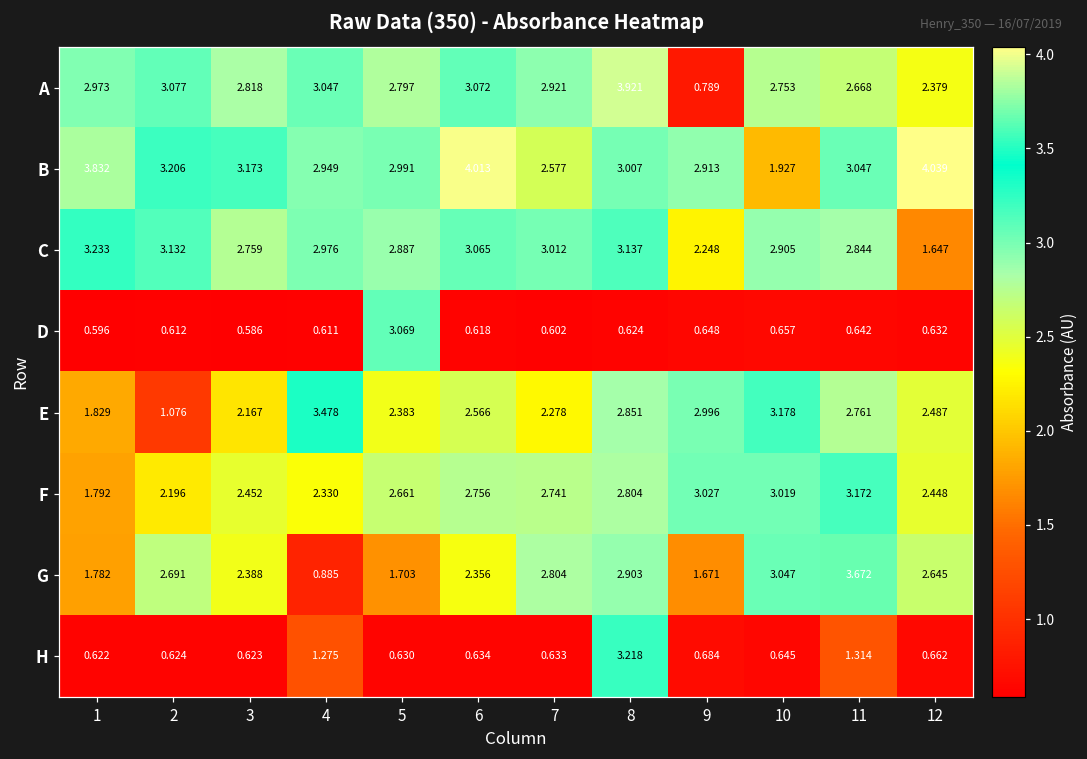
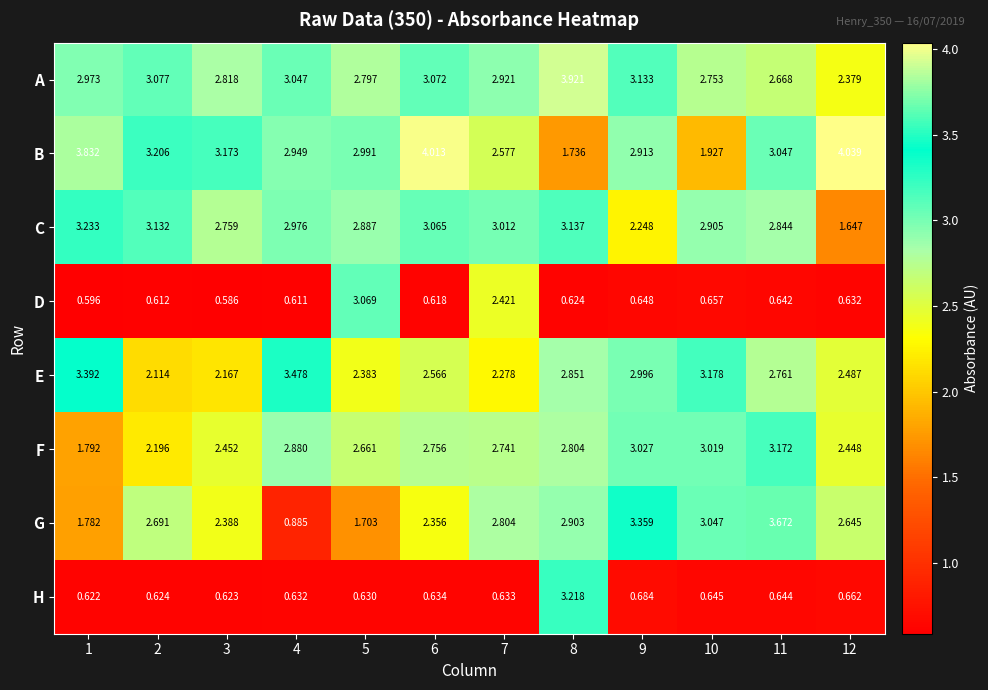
  {
    "A": {
      "1": 2.973,
      "2": 3.077,
      "3": 2.818,
      "4": 3.047,
      "5": 2.797,
      "6": 3.072,
      "7": 2.921,
      "8": 3.921,
-     "9": 0.789,
+     "9": 3.133,
      "10": 2.753,
      "11": 2.668,
      "12": 2.379
    },
    "B": {
      "1": 3.832,
      "2": 3.206,
      "3": 3.173,
      "4": 2.949,
      "5": 2.991,
      "6": 4.013,
      "7": 2.577,
-     "8": 3.007,
+     "8": 1.736,
      "9": 2.913,
      "10": 1.927,
      "11": 3.047,
      "12": 4.039
    },
    "C": {
      "1": 3.233,
      "2": 3.132,
      "3": 2.759,
      "4": 2.976,
      "5": 2.887,
      "6": 3.065,
      "7": 3.012,
      "8": 3.137,
      "9": 2.248,
      "10": 2.905,
      "11": 2.844,
      "12": 1.647
    },
    "D": {
      "1": 0.596,
      "2": 0.612,
      "3": 0.586,
      "4": 0.611,
      "5": 3.069,
      "6": 0.618,
-     "7": 0.602,
+     "7": 2.421,
      "8": 0.624,
      "9": 0.648,
      "10": 0.657,
      "11": 0.642,
      "12": 0.632
    },
    "E": {
-     "1": 1.829,
-     "2": 1.076,
+     "1": 3.392,
+     "2": 2.114,
      "3": 2.167,
      "4": 3.478,
      "5": 2.383,
      "6": 2.566,
      "7": 2.278,
      "8": 2.851,
      "9": 2.996,
      "10": 3.178,
      "11": 2.761,
      "12": 2.487
    },
    "F": {
      "1": 1.792,
      "2": 2.196,
      "3": 2.452,
-     "4": 2.330,
+     "4": 2.880,
      "5": 2.661,
      "6": 2.756,
      "7": 2.741,
      "8": 2.804,
      "9": 3.027,
      "10": 3.019,
      "11": 3.172,
      "12": 2.448
    },
    "G": {
      "1": 1.782,
      "2": 2.691,
      "3": 2.388,
      "4": 0.885,
      "5": 1.703,
      "6": 2.356,
      "7": 2.804,
      "8": 2.903,
-     "9": 1.671,
+     "9": 3.359,
      "10": 3.047,
      "11": 3.672,
      "12": 2.645
    },
    "H": {
      "1": 0.622,
      "2": 0.624,
      "3": 0.623,
-     "4": 1.275,
+     "4": 0.632,
      "5": 0.630,
      "6": 0.634,
      "7": 0.633,
      "8": 3.218,
      "9": 0.684,
      "10": 0.645,
-     "11": 1.314,
+     "11": 0.644,
      "12": 0.662
    }
  }
